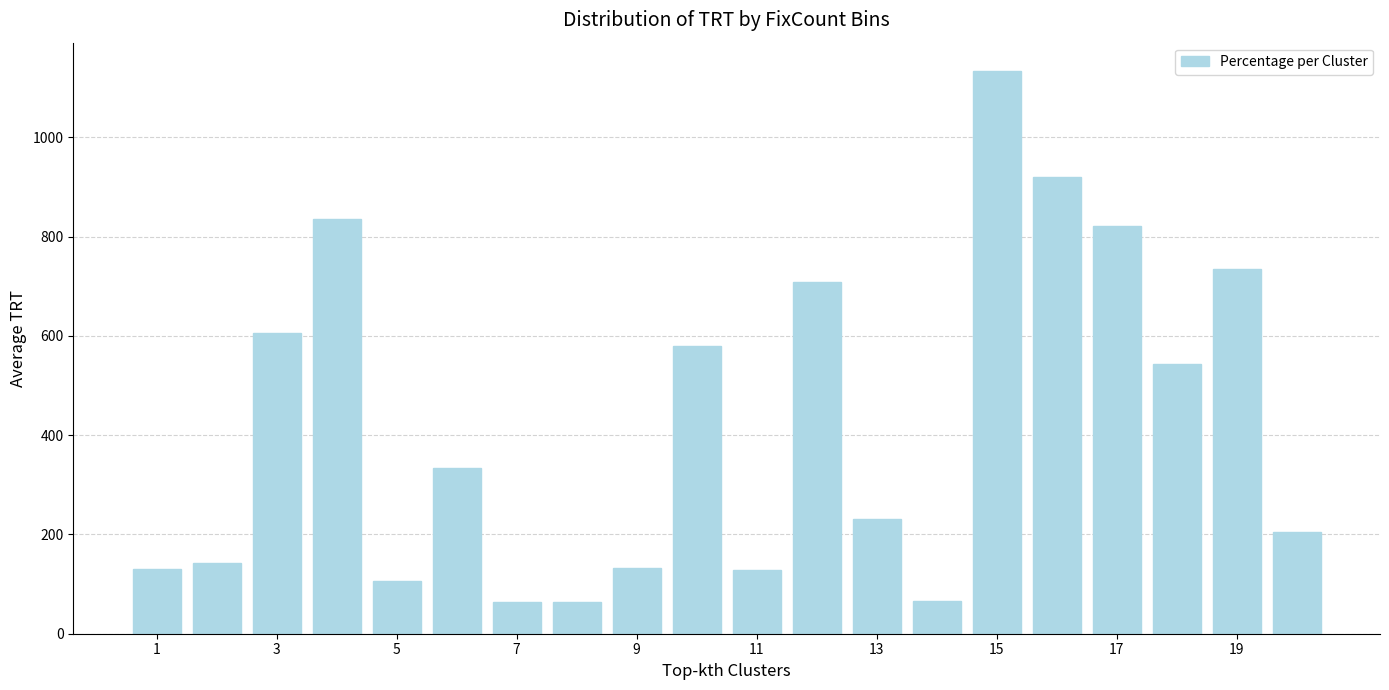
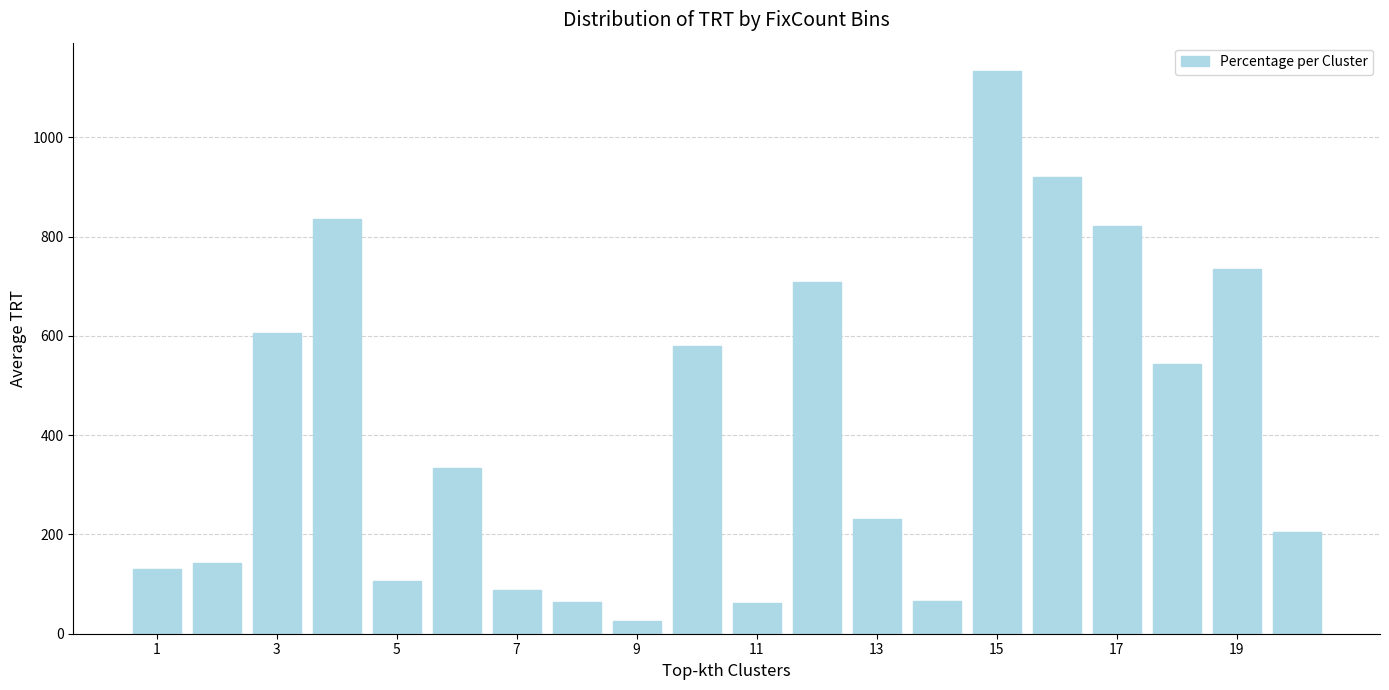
  {
    "1": 130,
    "3": 610,
    "5": 110,
-   "7": 60,
-   "9": 130,
-   "11": 130,
+   "7": 90,
+   "9": 30,
+   "11": 60,
    "13": 230,
    "15": 1130,
    "17": 820,
    "19": 730
  }
